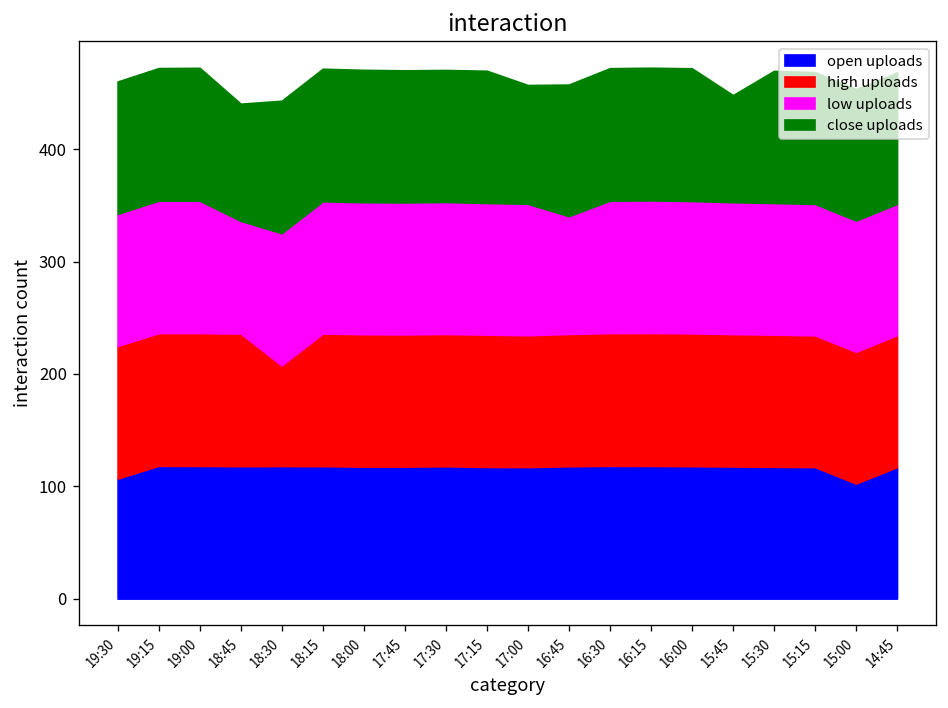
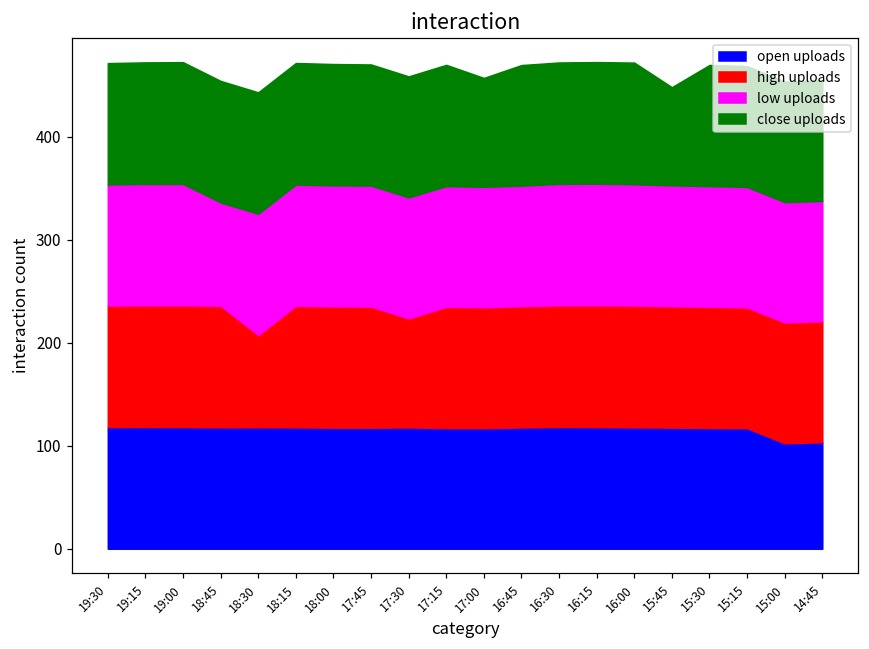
  {
    "open uploads": {
-     "19:30": 110,
-     "14:45": 120
+     "19:30": 120,
+     "14:45": 100
    },
    "high uploads": {
-     "17:30": 120
+     "17:30": 110
    },
    "low uploads": {
-     "16:45": 100
+     "16:45": 120
    },
    "close uploads": {
      "19:30": 120,
      "19:15": 120,
      "19:00": 120,
-     "18:45": 100,
+     "18:45": 120,
      "18:30": 120,
      "18:15": 120,
      "18:00": 120,
      "17:45": 120,
      "17:30": 120,
      "17:15": 120,
      "17:00": 110,
      "16:45": 120,
      "16:30": 120,
      "16:15": 120,
      "16:00": 120,
      "15:45": 100,
      "15:30": 120
    }
  }
